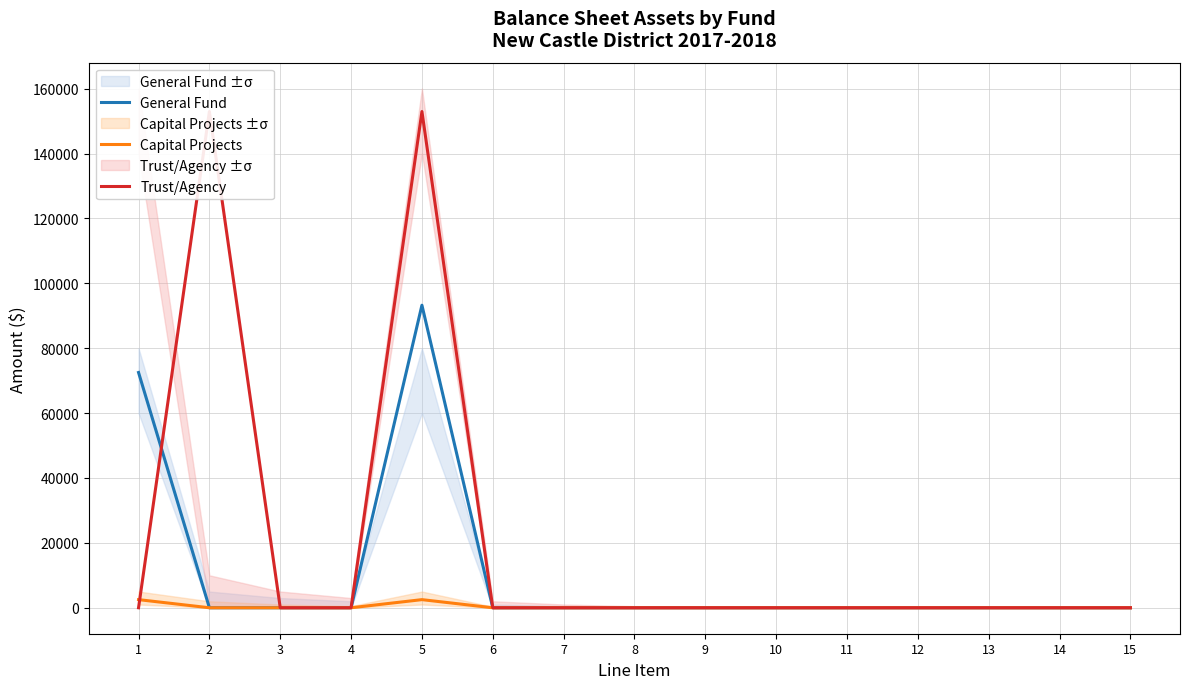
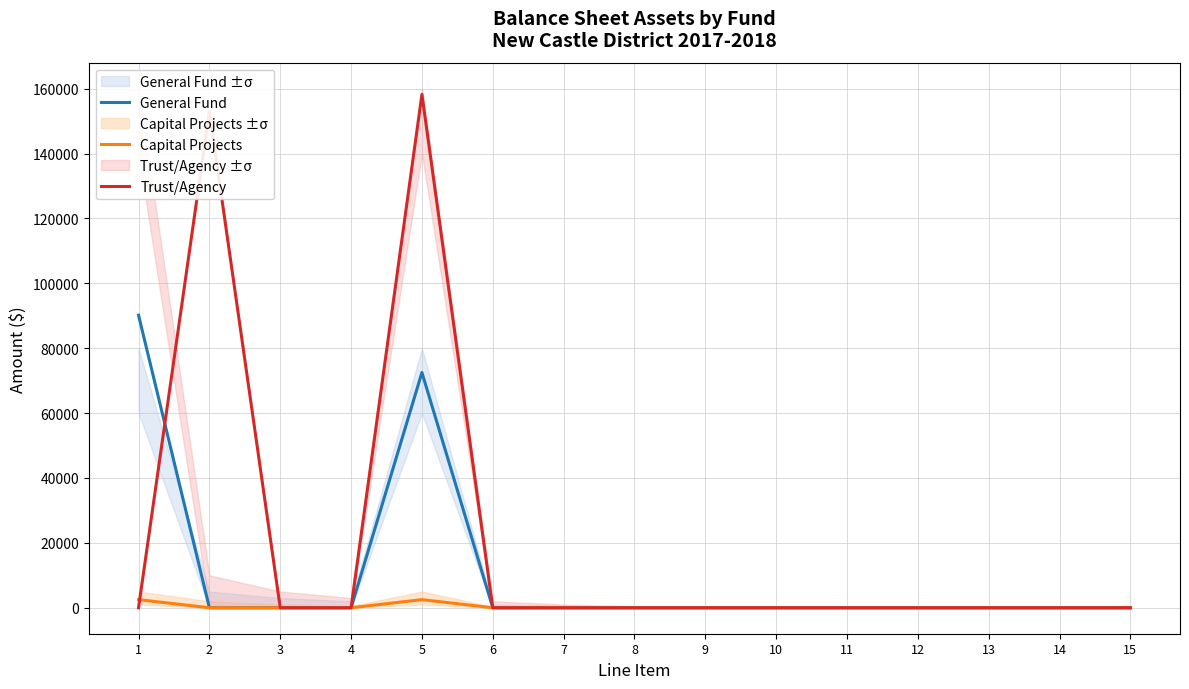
  {
    "General Fund": {
-     "1": 73000,
-     "5": 93000
+     "1": 90000,
+     "5": 73000
    },
    "Capital Projects": {
      "1": 3000,
      "5": 3000
    },
    "Trust/Agency": {
      "1": 0,
-     "5": 153000
+     "5": 158000
    }
  }
